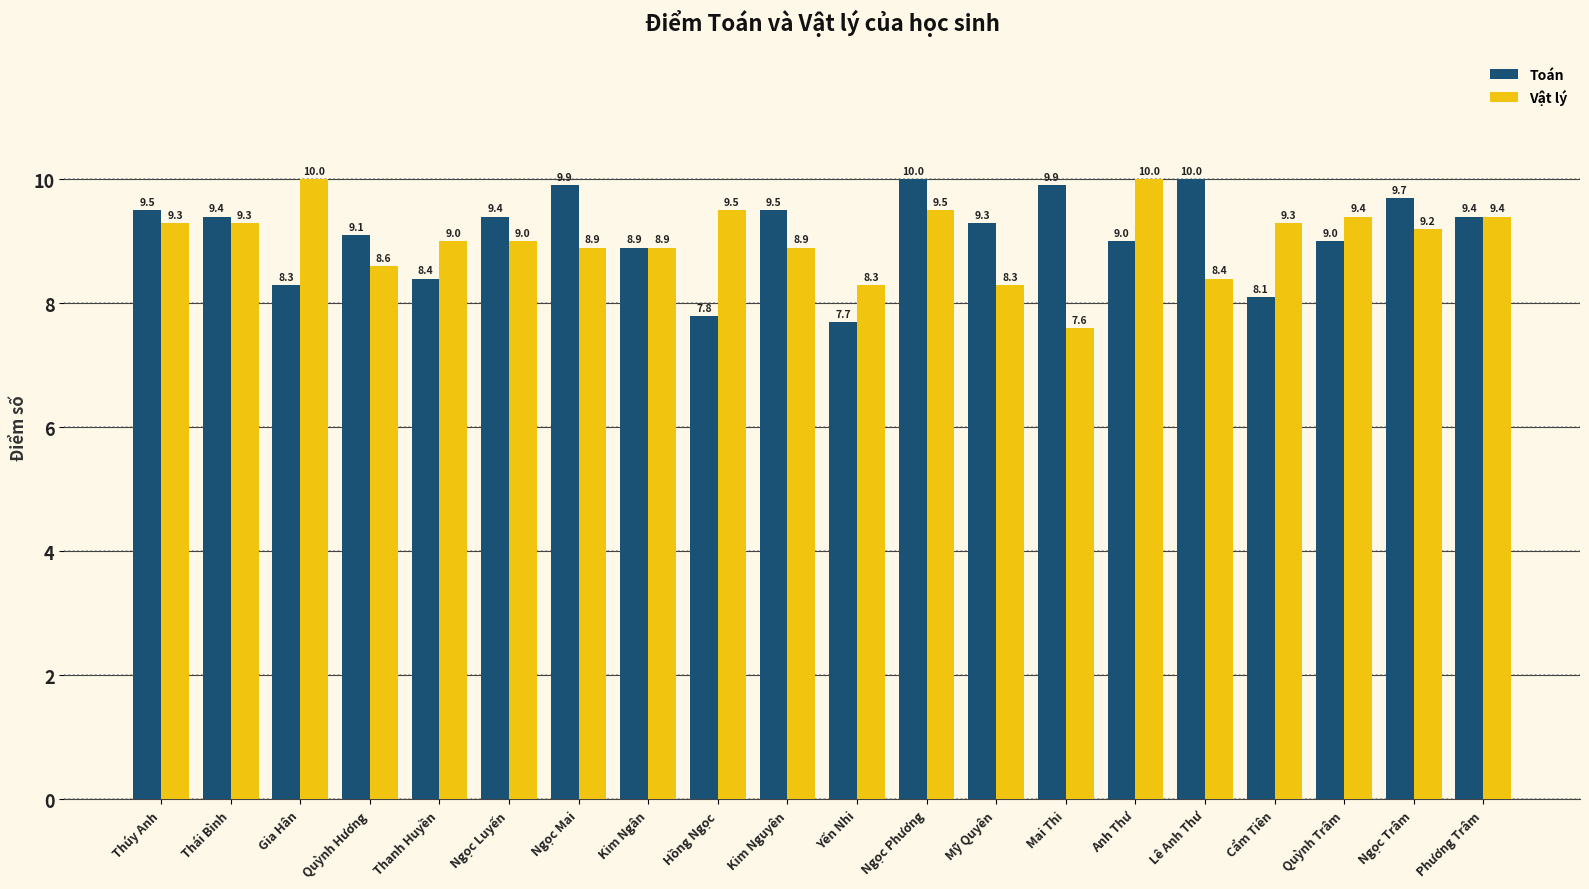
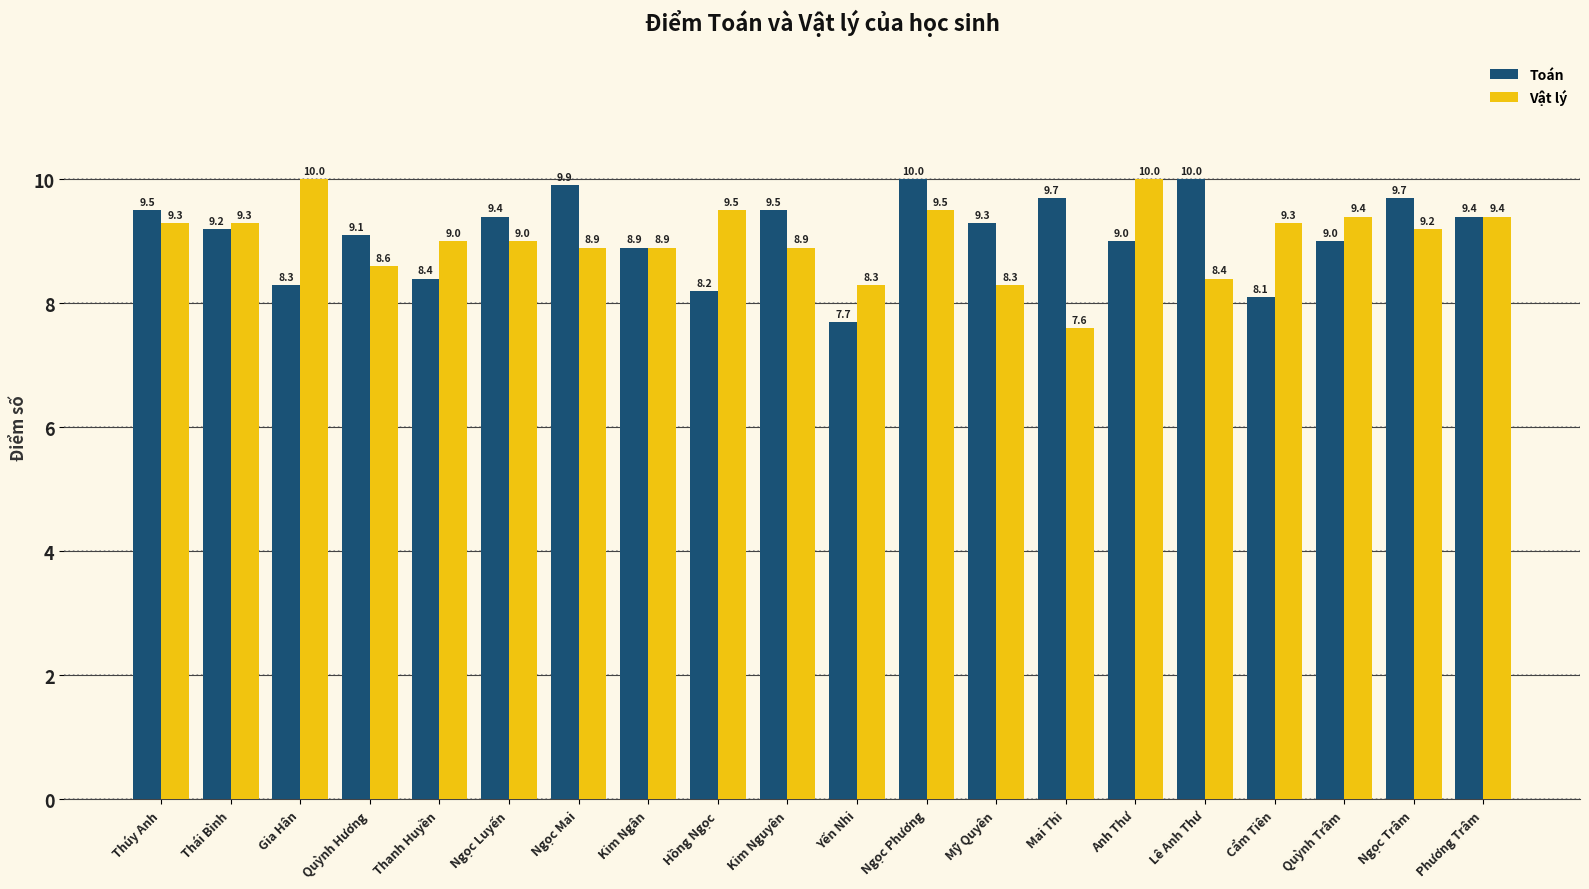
  {
    "Toán": {
      "Thúy Anh": 9.5,
-     "Thái Bình": 9.4,
+     "Thái Bình": 9.2,
      "Gia Hân": 8.3,
      "Quỳnh Hương": 9.1,
      "Thanh Huyền": 8.4,
      "Ngọc Luyến": 9.4,
      "Ngọc Mai": 9.9,
      "Kim Ngân": 8.9,
-     "Hồng Ngọc": 7.8,
+     "Hồng Ngọc": 8.2,
      "Kim Nguyên": 9.5,
      "Yến Nhi": 7.7,
      "Ngọc Phương": 10.0,
      "Mỹ Quyên": 9.3,
-     "Mai Thi": 9.9,
+     "Mai Thi": 9.7,
      "Anh Thư": 9.0,
      "Lê Anh Thư": 10.0,
      "Cẩm Tiên": 8.1,
      "Quỳnh Trâm": 9.0,
      "Ngọc Trâm": 9.7,
      "Phương Trâm": 9.4
    },
    "Vật lý": {
      "Thúy Anh": 9.3,
      "Thái Bình": 9.3,
      "Gia Hân": 10.0,
      "Quỳnh Hương": 8.6,
      "Thanh Huyền": 9.0,
      "Ngọc Luyến": 9.0,
      "Ngọc Mai": 8.9,
      "Kim Ngân": 8.9,
      "Hồng Ngọc": 9.5,
      "Kim Nguyên": 8.9,
      "Yến Nhi": 8.3,
      "Ngọc Phương": 9.5,
      "Mỹ Quyên": 8.3,
      "Mai Thi": 7.6,
      "Anh Thư": 10.0,
      "Lê Anh Thư": 8.4,
      "Cẩm Tiên": 9.3,
      "Quỳnh Trâm": 9.4,
      "Ngọc Trâm": 9.2,
      "Phương Trâm": 9.4
    }
  }
